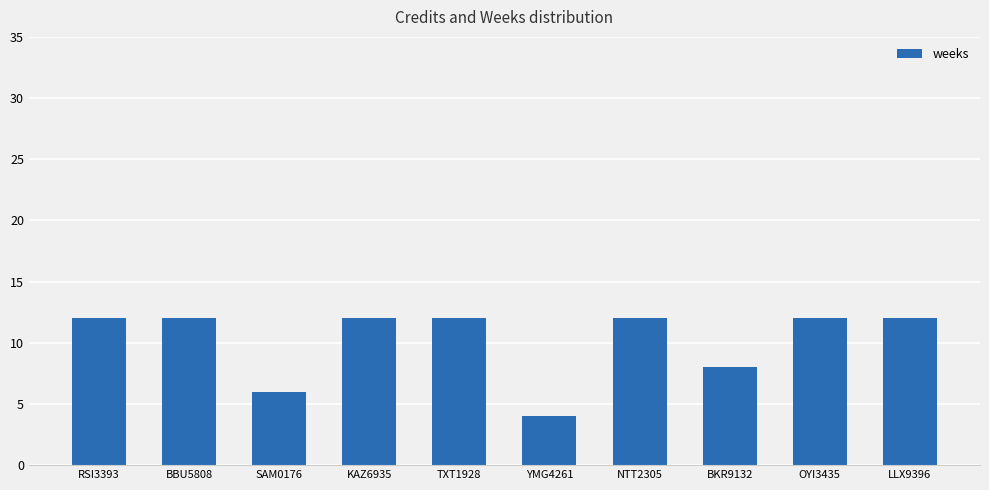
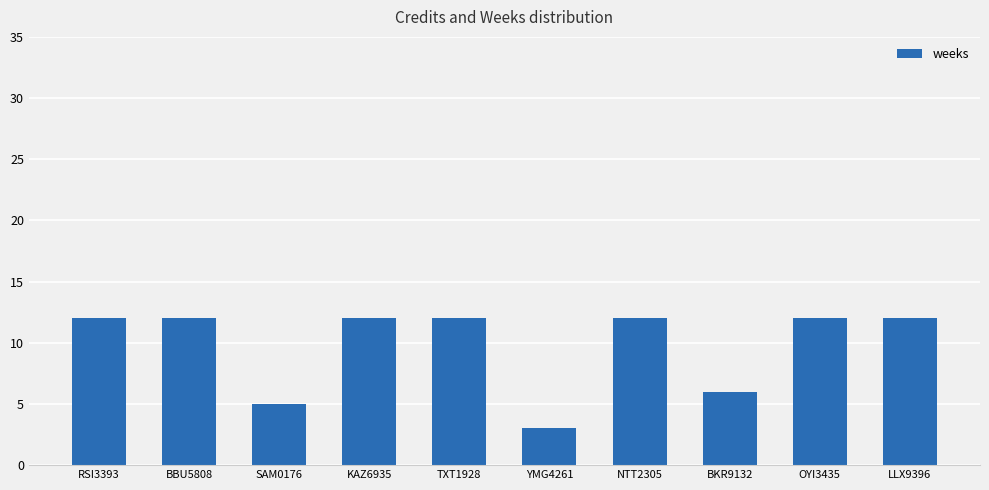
  {
    "RSI3393": 12,
    "BBU5808": 12,
-   "SAM0176": 6,
+   "SAM0176": 5,
    "KAZ6935": 12,
    "TXT1928": 12,
-   "YMG4261": 4,
+   "YMG4261": 3,
    "NTT2305": 12,
-   "BKR9132": 8,
+   "BKR9132": 6,
    "OYI3435": 12,
    "LLX9396": 12
  }
